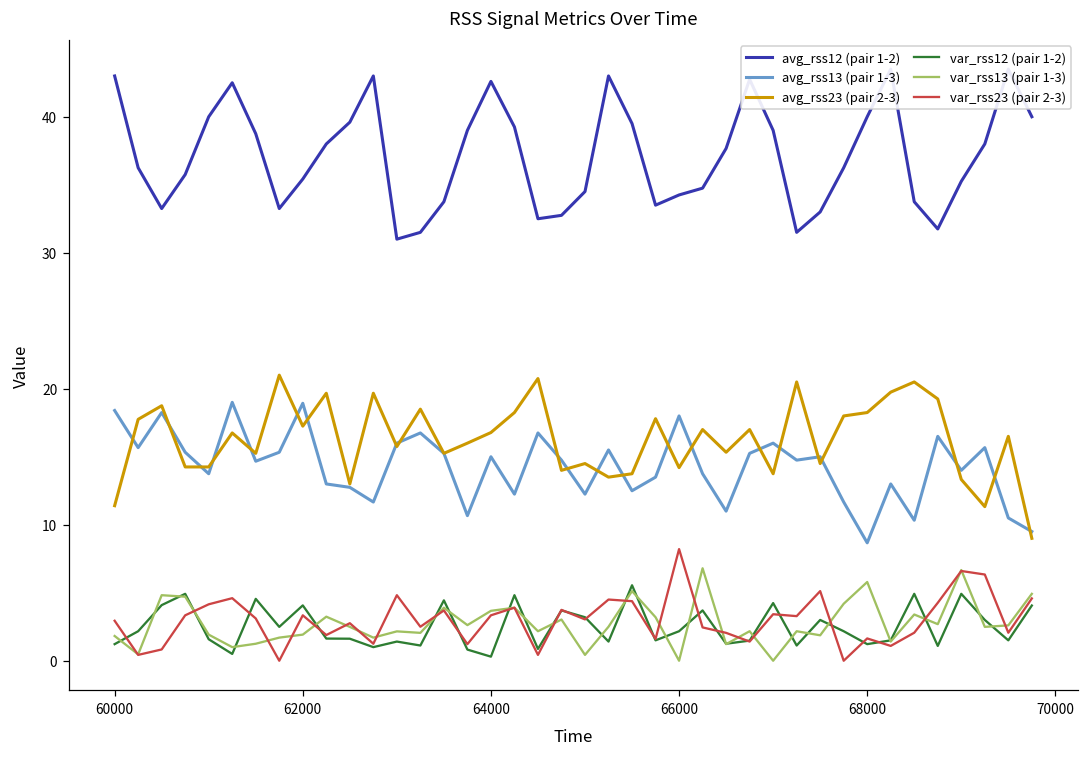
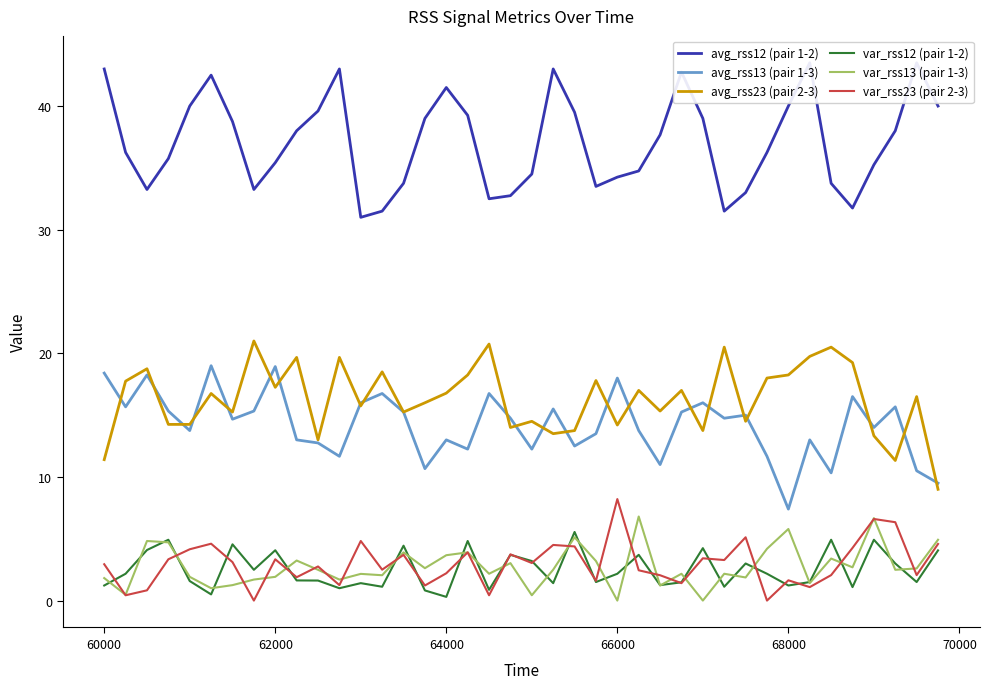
  {
    "avg_rss12 (pair 1-2)": {
      "60000": 43.0,
      "62000": 35.4,
-     "64000": 42.6,
+     "64000": 41.5,
      "66000": 34.3,
      "68000": 40.0
    },
    "avg_rss13 (pair 1-3)": {
      "60000": 18.4,
      "62000": 18.9,
-     "64000": 15,
+     "64000": 13,
      "66000": 18.0,
-     "68000": 8.7
+     "68000": 7.4
    },
    "avg_rss23 (pair 2-3)": {
      "60000": 11.4,
      "62000": 17.3,
      "64000": 16.8,
      "66000": 14.2,
      "68000": 18.3
    },
    "var_rss12 (pair 1-2)": {
      "60000": 1.2,
      "62000": 4.1,
      "64000": 0.3,
      "66000": 2.2,
      "68000": 1.2
    },
    "var_rss13 (pair 1-3)": {
      "60000": 1.8,
      "62000": 1.9,
      "64000": 3.7,
      "66000": 0.0,
      "68000": 5.8
    },
    "var_rss23 (pair 2-3)": {
      "60000": 2.9,
      "62000": 3.3,
-     "64000": 3.3,
+     "64000": 2.2,
      "66000": 8.2,
      "68000": 1.6
    }
  }
